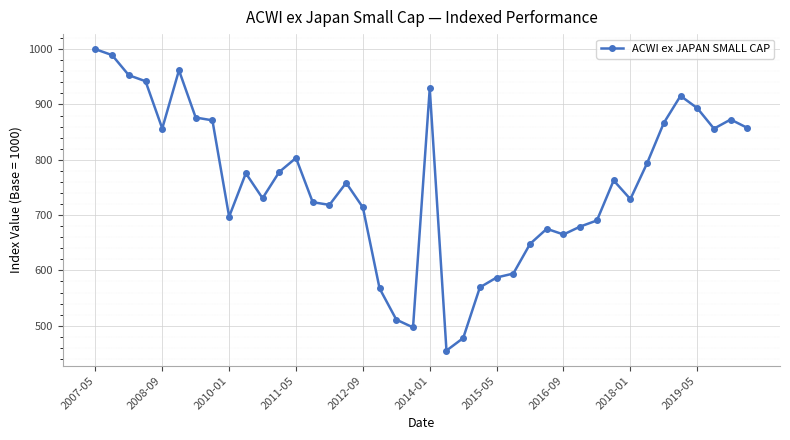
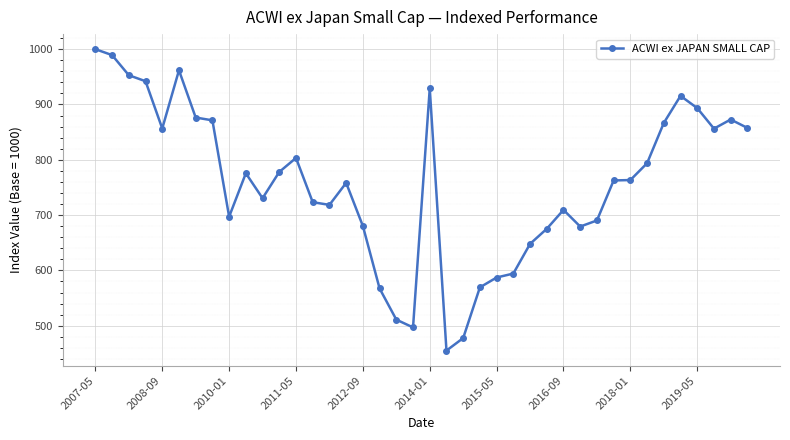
  {
    "2007-05": 1000,
    "2008-09": 860,
    "2010-01": 700,
    "2011-05": 800,
-   "2012-09": 710,
+   "2012-09": 680,
    "2014-01": 930,
    "2015-05": 590,
-   "2016-09": 660,
-   "2018-01": 730,
+   "2016-09": 710,
+   "2018-01": 760,
    "2019-05": 890
  }
